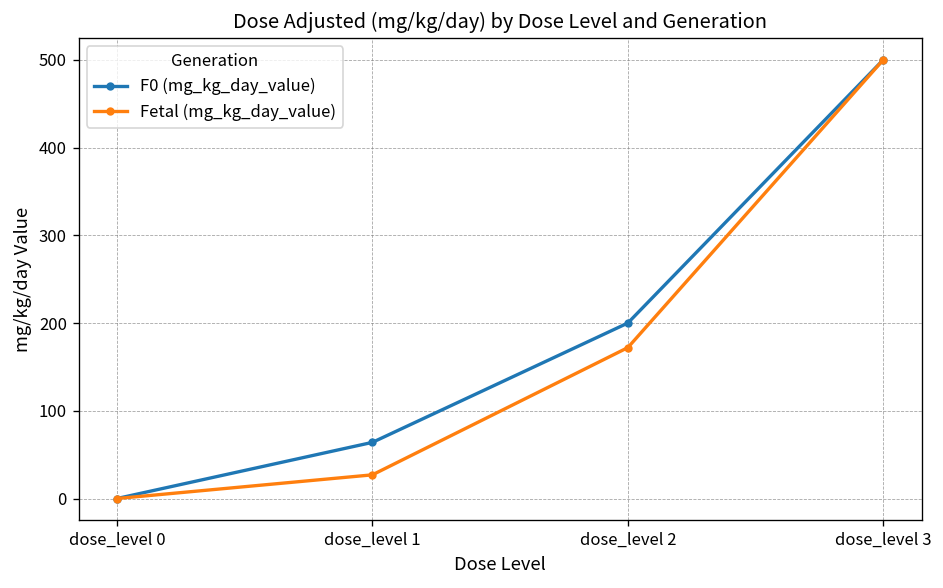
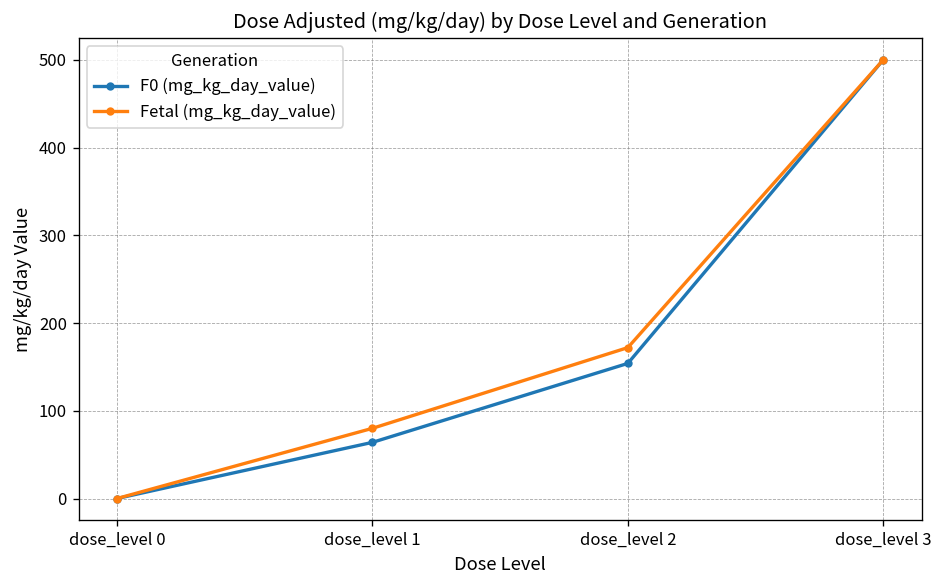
  {
    "F0 (mg_kg_day_value)": {
      "dose_level 1": 60,
-     "dose_level 2": 200
+     "dose_level 2": 150
    },
    "Fetal (mg_kg_day_value)": {
-     "dose_level 1": 30,
+     "dose_level 1": 80,
      "dose_level 2": 170
    }
  }
